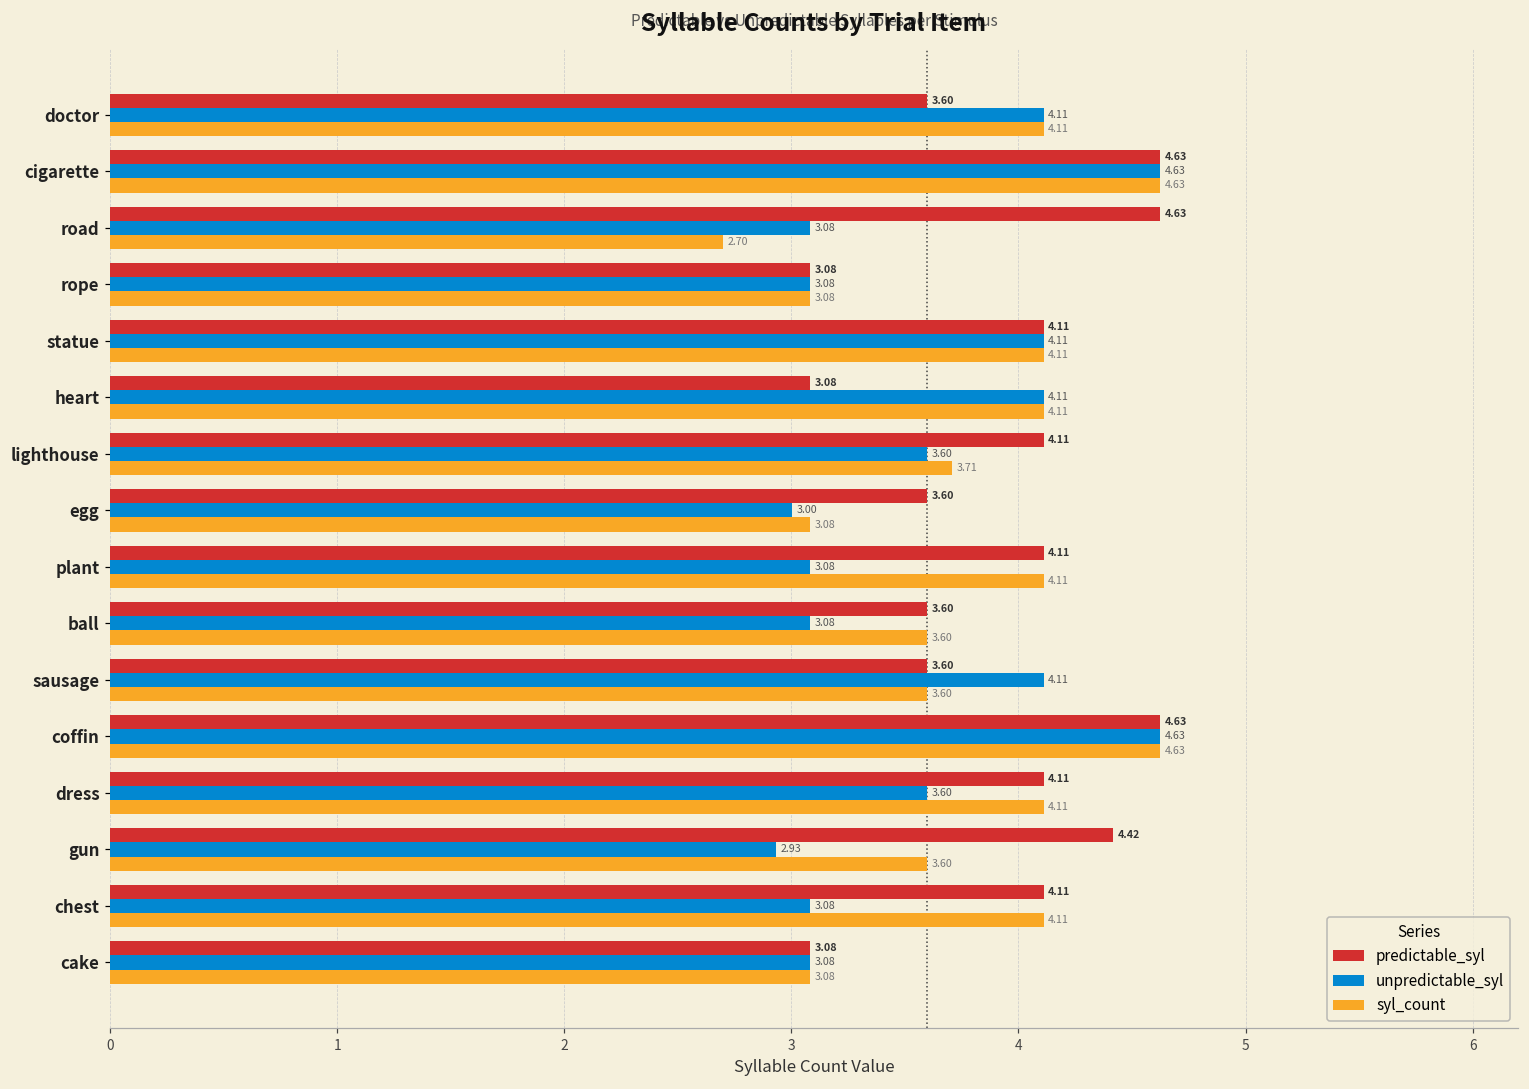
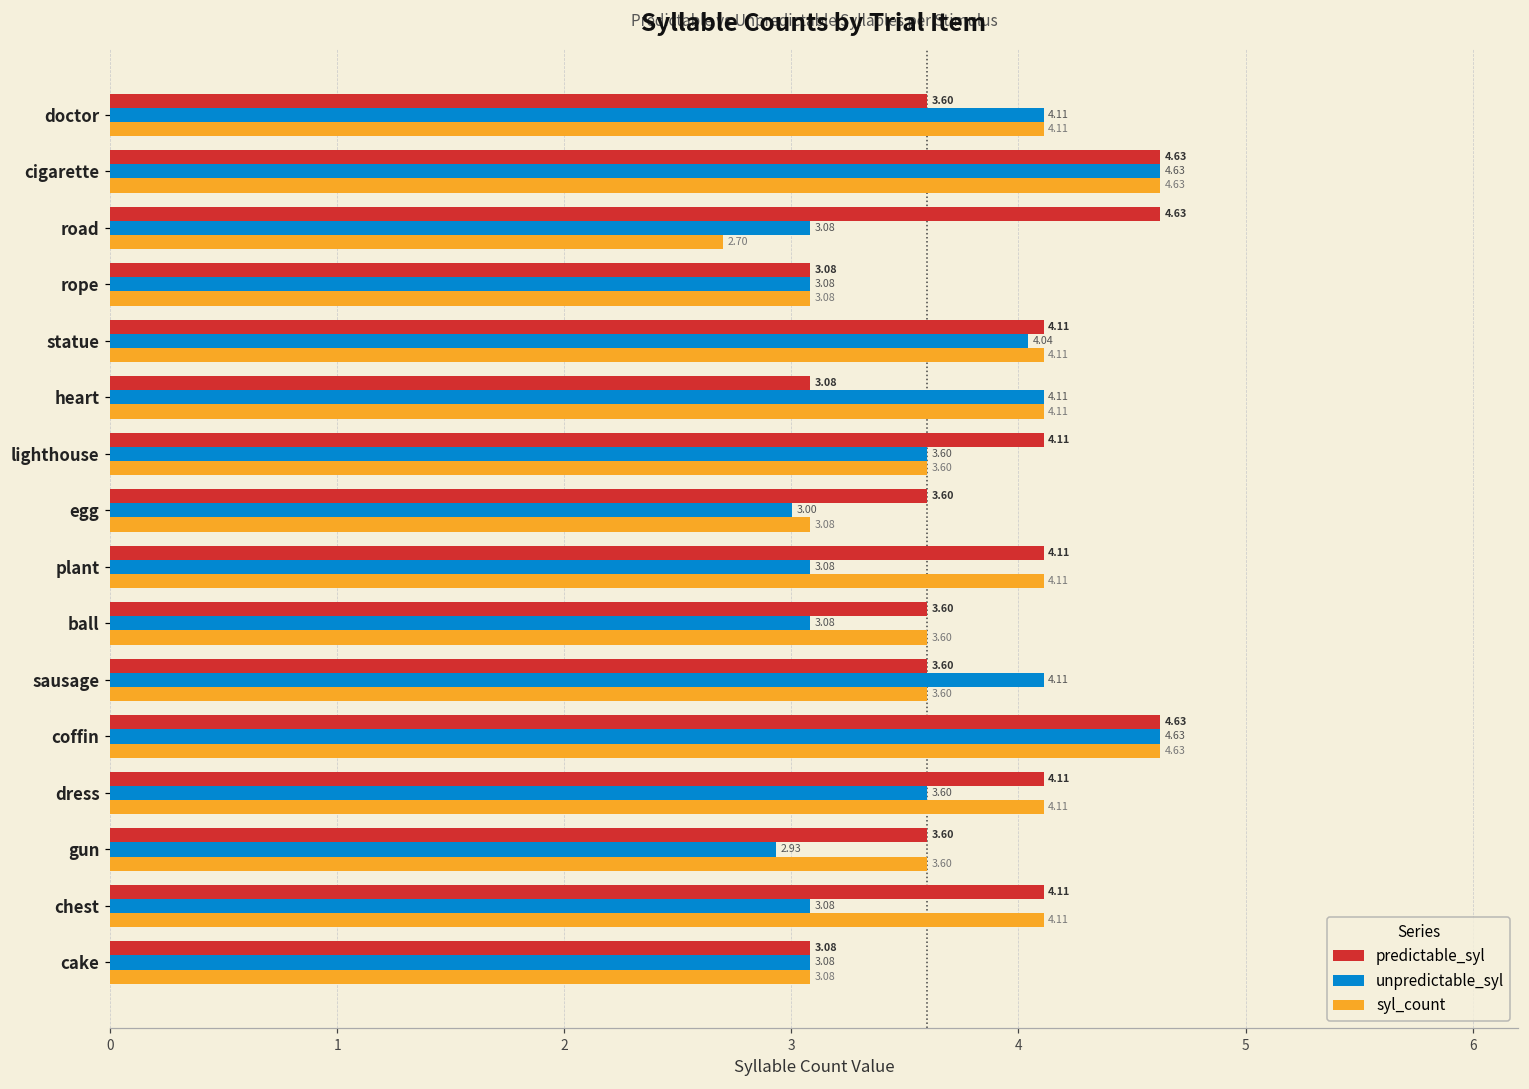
  {
    "predictable_syl": {
      "doctor": 3.60,
      "cigarette": 4.63,
      "road": 4.63,
      "rope": 3.08,
      "statue": 4.11,
      "heart": 3.08,
      "lighthouse": 4.11,
      "egg": 3.60,
      "plant": 4.11,
      "ball": 3.60,
      "sausage": 3.60,
      "coffin": 4.63,
      "dress": 4.11,
-     "gun": 4.42,
+     "gun": 3.60,
      "chest": 4.11,
      "cake": 3.08
    },
    "unpredictable_syl": {
      "doctor": 4.11,
      "cigarette": 4.63,
      "road": 3.08,
      "rope": 3.08,
-     "statue": 4.11,
+     "statue": 4.04,
      "heart": 4.11,
      "lighthouse": 3.60,
      "egg": 3.00,
      "plant": 3.08,
      "ball": 3.08,
      "sausage": 4.11,
      "coffin": 4.63,
      "dress": 3.60,
      "gun": 2.93,
      "chest": 3.08,
      "cake": 3.08
    },
    "syl_count": {
      "doctor": 4.11,
      "cigarette": 4.63,
      "road": 2.70,
      "rope": 3.08,
      "statue": 4.11,
      "heart": 4.11,
-     "lighthouse": 3.71,
+     "lighthouse": 3.60,
      "egg": 3.08,
      "plant": 4.11,
      "ball": 3.60,
      "sausage": 3.60,
      "coffin": 4.63,
      "dress": 4.11,
      "gun": 3.60,
      "chest": 4.11,
      "cake": 3.08
    }
  }
